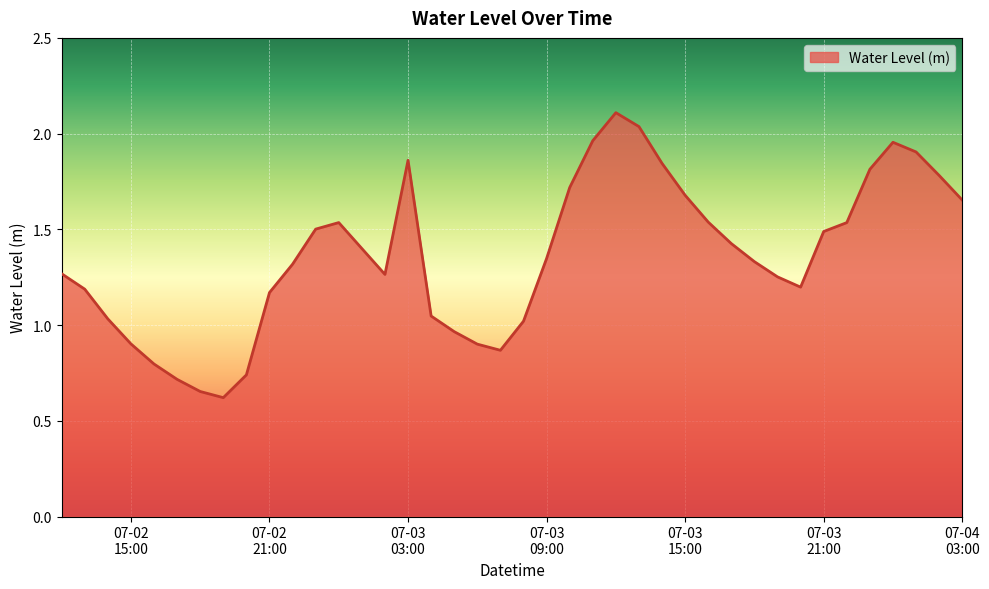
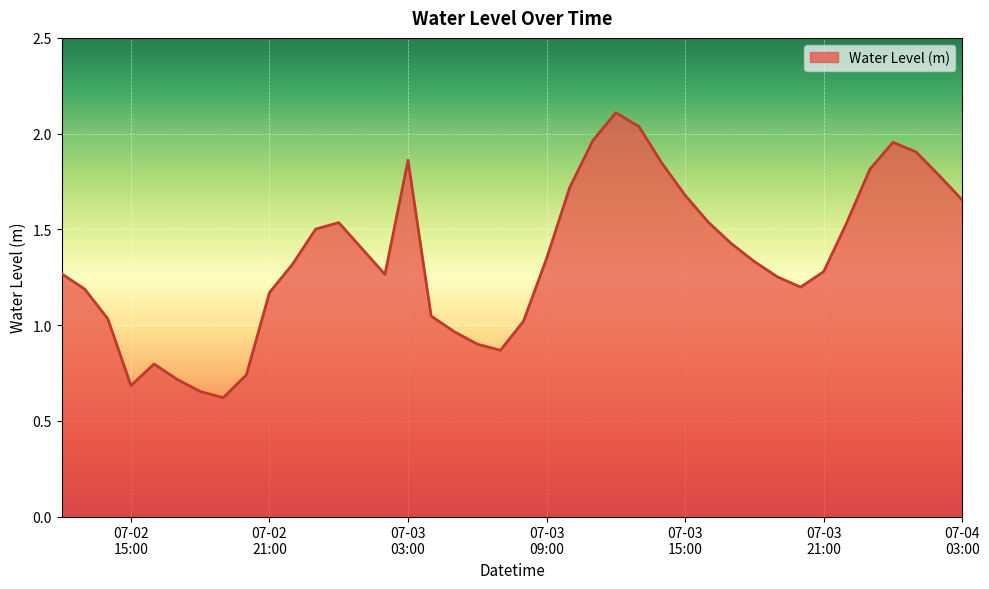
  {
-   "07-02 15:00": 0.90,
+   "07-02 15:00": 0.68,
    "07-02 21:00": 1.17,
    "07-03 03:00": 1.86,
    "07-03 09:00": 1.35,
    "07-03 15:00": 1.68,
-   "07-03 21:00": 1.49,
+   "07-03 21:00": 1.28,
    "07-04 03:00": 1.65
  }
